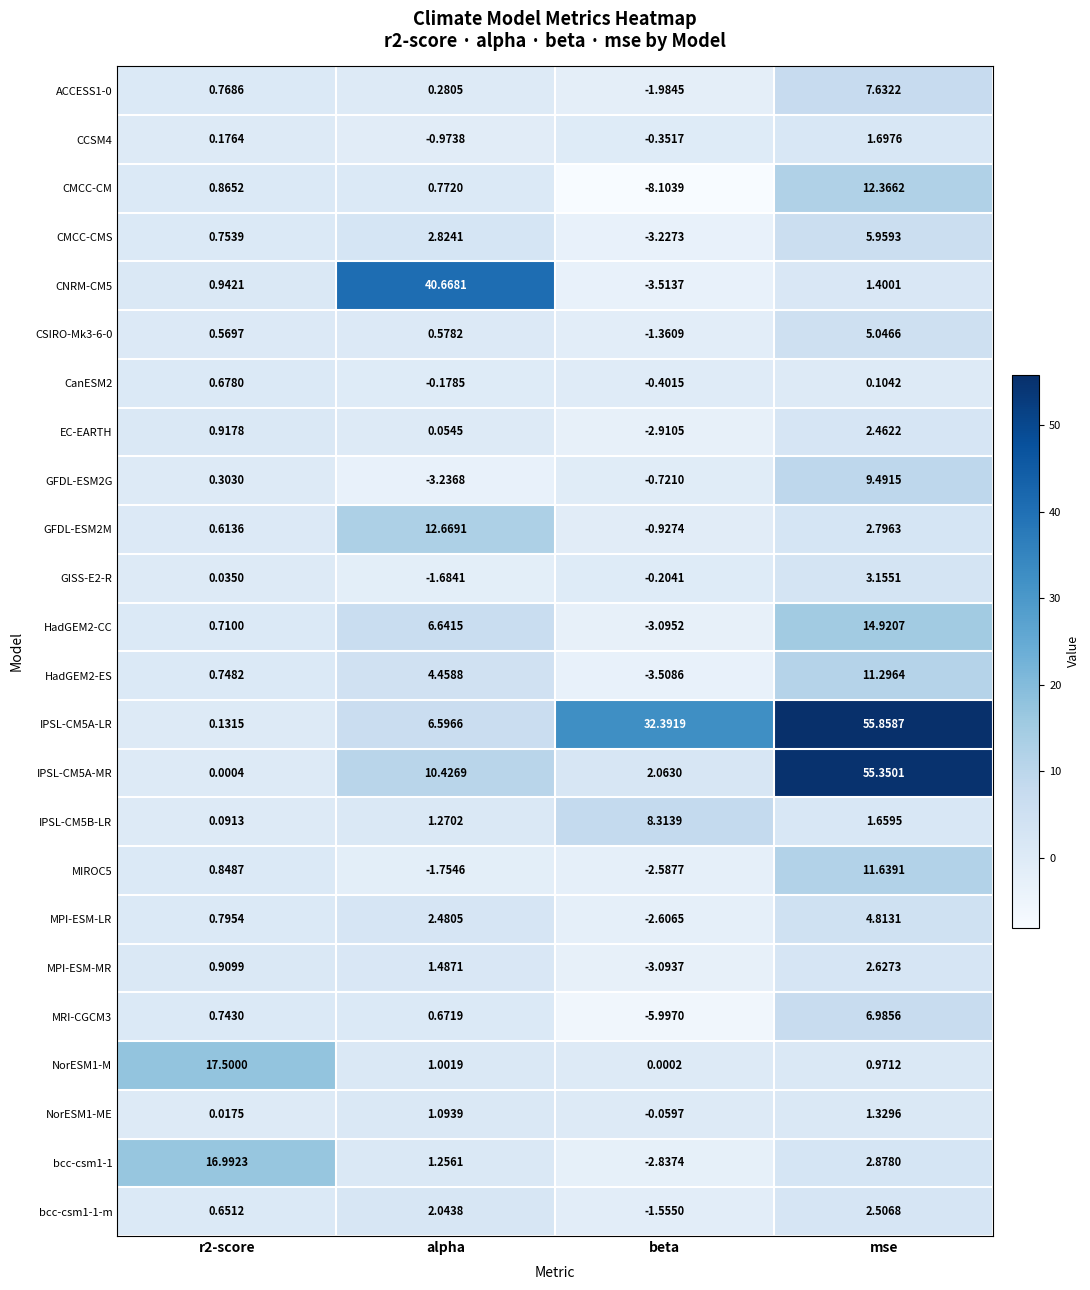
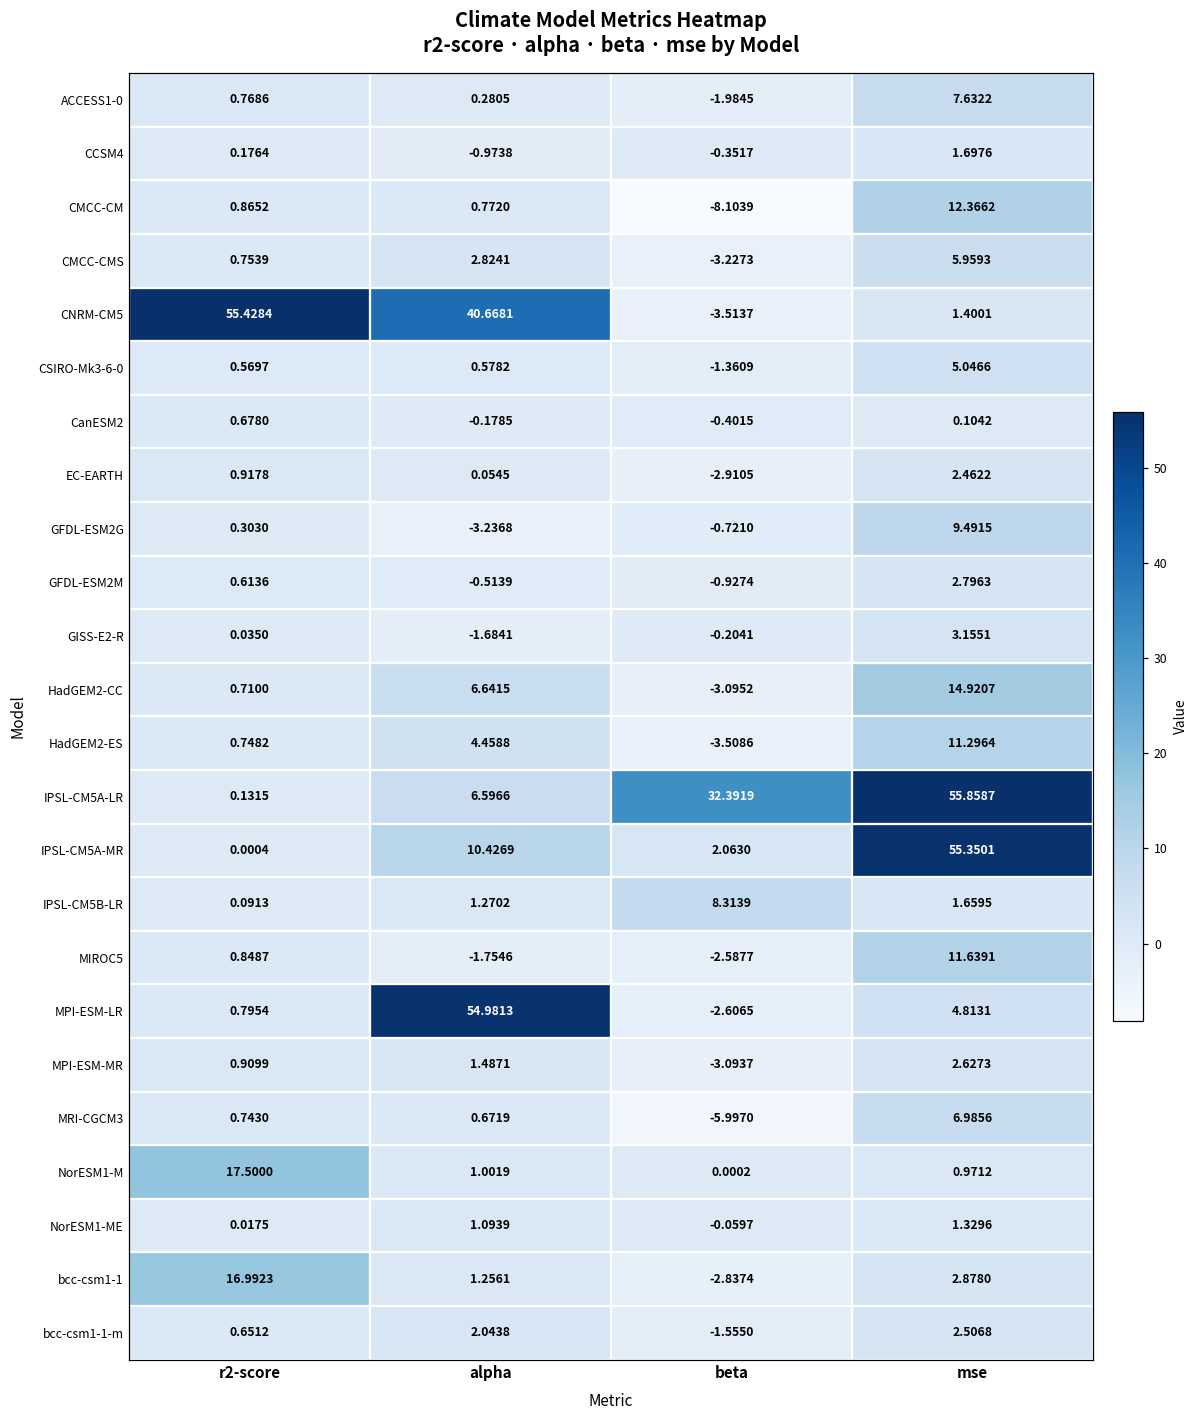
  {
    "ACCESS1-0": {
      "r2-score": 0.7686,
      "alpha": 0.2805,
      "beta": -1.9845,
      "mse": 7.6322
    },
    "CCSM4": {
      "r2-score": 0.1764,
      "alpha": -0.9738,
      "beta": -0.3517,
      "mse": 1.6976
    },
    "CMCC-CM": {
      "r2-score": 0.8652,
      "alpha": 0.7720,
      "beta": -8.1039,
      "mse": 12.3662
    },
    "CMCC-CMS": {
      "r2-score": 0.7539,
      "alpha": 2.8241,
      "beta": -3.2273,
      "mse": 5.9593
    },
    "CNRM-CM5": {
-     "r2-score": 0.9421,
+     "r2-score": 55.4284,
      "alpha": 40.6681,
      "beta": -3.5137,
      "mse": 1.4001
    },
    "CSIRO-Mk3-6-0": {
      "r2-score": 0.5697,
      "alpha": 0.5782,
      "beta": -1.3609,
      "mse": 5.0466
    },
    "CanESM2": {
      "r2-score": 0.6780,
      "alpha": -0.1785,
      "beta": -0.4015,
      "mse": 0.1042
    },
    "EC-EARTH": {
      "r2-score": 0.9178,
      "alpha": 0.0545,
      "beta": -2.9105,
      "mse": 2.4622
    },
    "GFDL-ESM2G": {
      "r2-score": 0.3030,
      "alpha": -3.2368,
      "beta": -0.7210,
      "mse": 9.4915
    },
    "GFDL-ESM2M": {
      "r2-score": 0.6136,
-     "alpha": 12.6691,
+     "alpha": -0.5139,
      "beta": -0.9274,
      "mse": 2.7963
    },
    "GISS-E2-R": {
      "r2-score": 0.0350,
      "alpha": -1.6841,
      "beta": -0.2041,
      "mse": 3.1551
    },
    "HadGEM2-CC": {
      "r2-score": 0.7100,
      "alpha": 6.6415,
      "beta": -3.0952,
      "mse": 14.9207
    },
    "HadGEM2-ES": {
      "r2-score": 0.7482,
      "alpha": 4.4588,
      "beta": -3.5086,
      "mse": 11.2964
    },
    "IPSL-CM5A-LR": {
      "r2-score": 0.1315,
      "alpha": 6.5966,
      "beta": 32.3919,
      "mse": 55.8587
    },
    "IPSL-CM5A-MR": {
      "r2-score": 0.0004,
      "alpha": 10.4269,
      "beta": 2.0630,
      "mse": 55.3501
    },
    "IPSL-CM5B-LR": {
      "r2-score": 0.0913,
      "alpha": 1.2702,
      "beta": 8.3139,
      "mse": 1.6595
    },
    "MIROC5": {
      "r2-score": 0.8487,
      "alpha": -1.7546,
      "beta": -2.5877,
      "mse": 11.6391
    },
    "MPI-ESM-LR": {
      "r2-score": 0.7954,
-     "alpha": 2.4805,
+     "alpha": 54.9813,
      "beta": -2.6065,
      "mse": 4.8131
    },
    "MPI-ESM-MR": {
      "r2-score": 0.9099,
      "alpha": 1.4871,
      "beta": -3.0937,
      "mse": 2.6273
    },
    "MRI-CGCM3": {
      "r2-score": 0.7430,
      "alpha": 0.6719,
      "beta": -5.9970,
      "mse": 6.9856
    },
    "NorESM1-M": {
      "r2-score": 17.5000,
      "alpha": 1.0019,
      "beta": 0.0002,
      "mse": 0.9712
    },
    "NorESM1-ME": {
      "r2-score": 0.0175,
      "alpha": 1.0939,
      "beta": -0.0597,
      "mse": 1.3296
    },
    "bcc-csm1-1": {
      "r2-score": 16.9923,
      "alpha": 1.2561,
      "beta": -2.8374,
      "mse": 2.8780
    },
    "bcc-csm1-1-m": {
      "r2-score": 0.6512,
      "alpha": 2.0438,
      "beta": -1.5550,
      "mse": 2.5068
    }
  }
